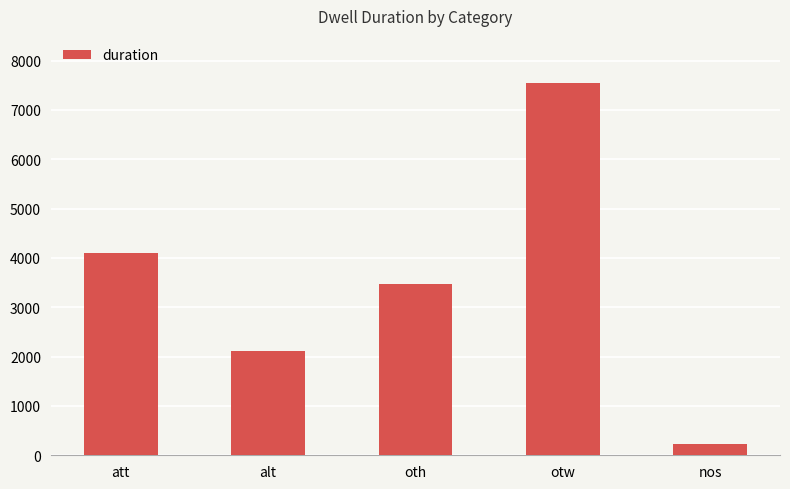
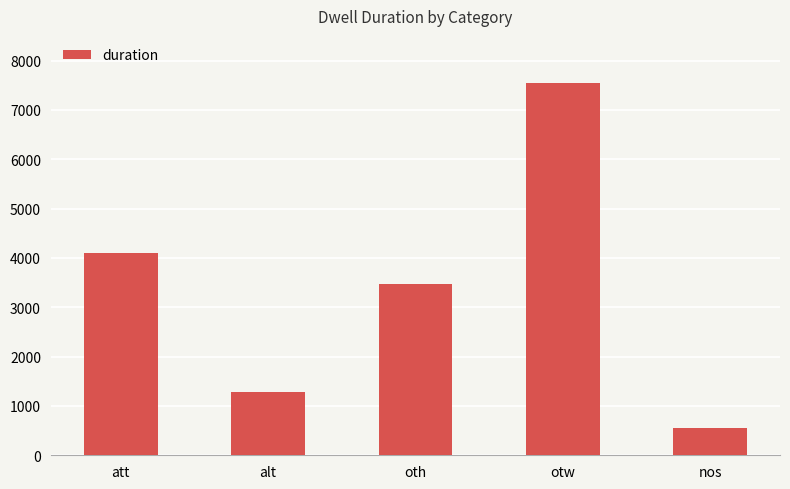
  {
    "att": 4100,
-   "alt": 2100,
+   "alt": 1300,
    "oth": 3500,
    "otw": 7600,
-   "nos": 200
+   "nos": 600
  }
